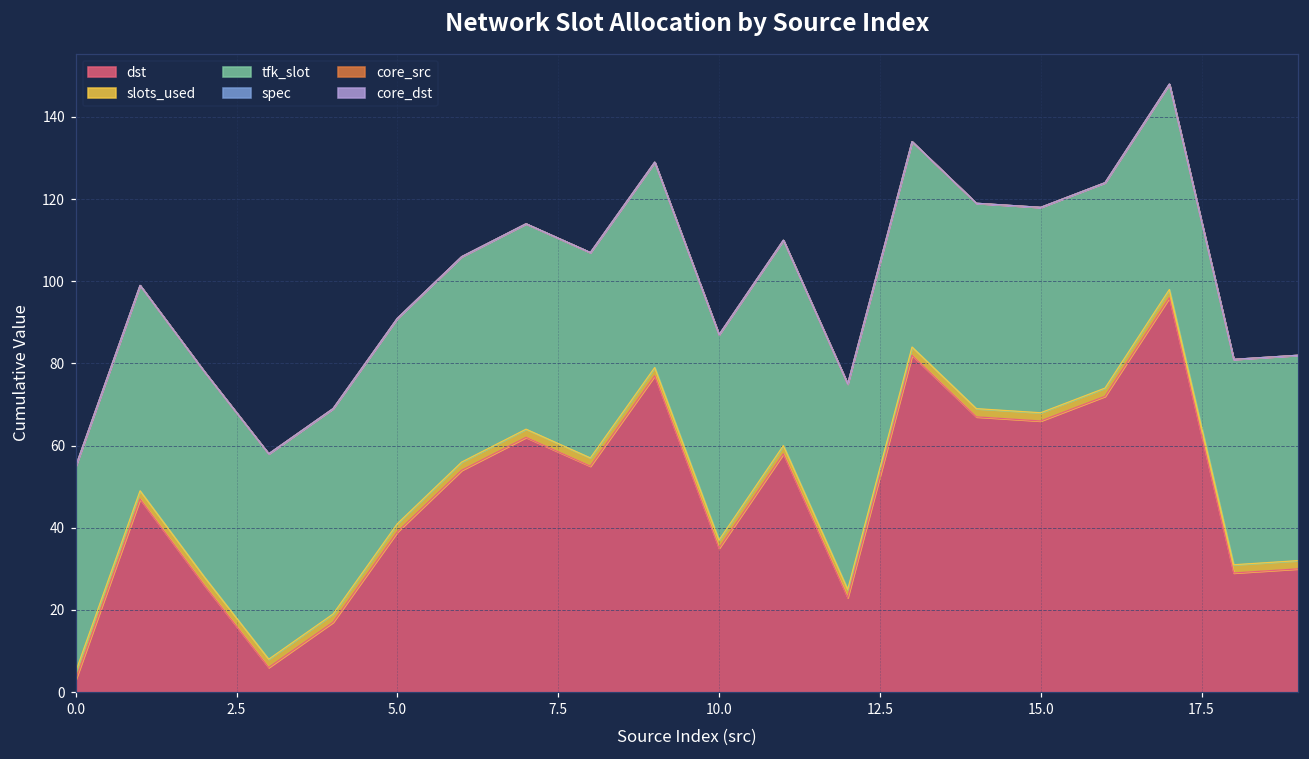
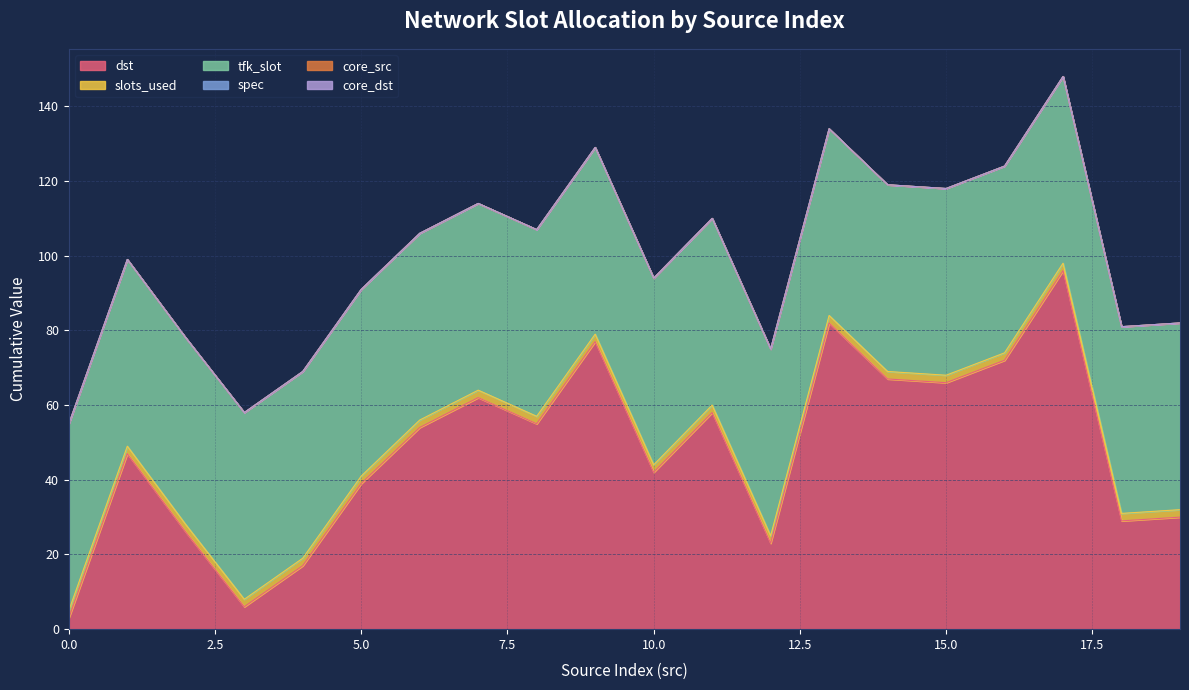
  {
    "dst": {
      "0.0": 3,
      "5.0": 39,
-     "10.0": 35,
+     "10.0": 42,
      "15.0": 66
    },
    "slots_used": {
      "0.0": 2,
      "5.0": 2,
      "10.0": 2,
      "15.0": 2
    }
  }
